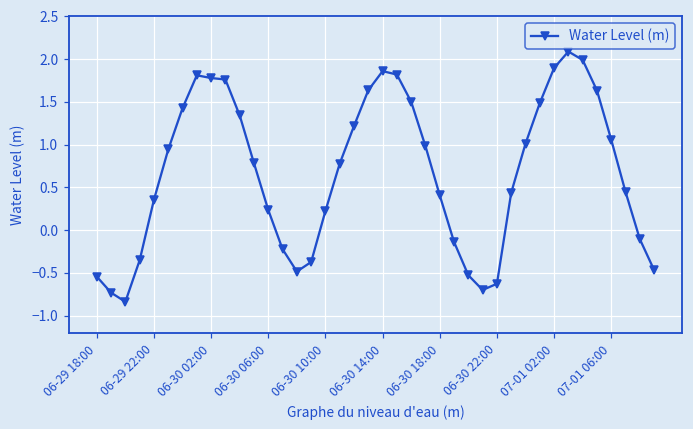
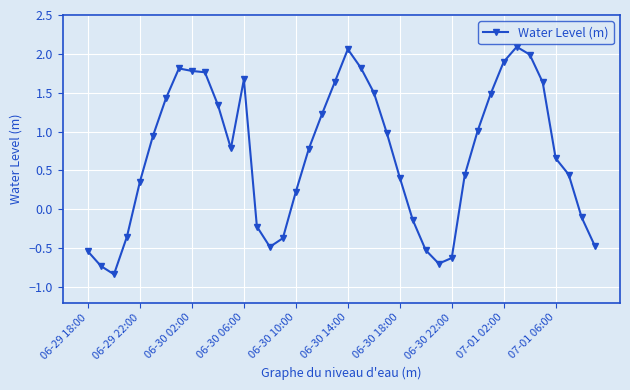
  {
    "06-29 18:00": -0.5,
    "06-29 22:00": 0.4,
    "06-30 02:00": 1.8,
-   "06-30 06:00": 0.2,
+   "06-30 06:00": 1.7,
    "06-30 10:00": 0.2,
-   "06-30 14:00": 1.9,
+   "06-30 14:00": 2.1,
    "06-30 18:00": 0.4,
    "06-30 22:00": -0.6,
    "07-01 02:00": 1.9,
-   "07-01 06:00": 1.1
+   "07-01 06:00": 0.7
  }
